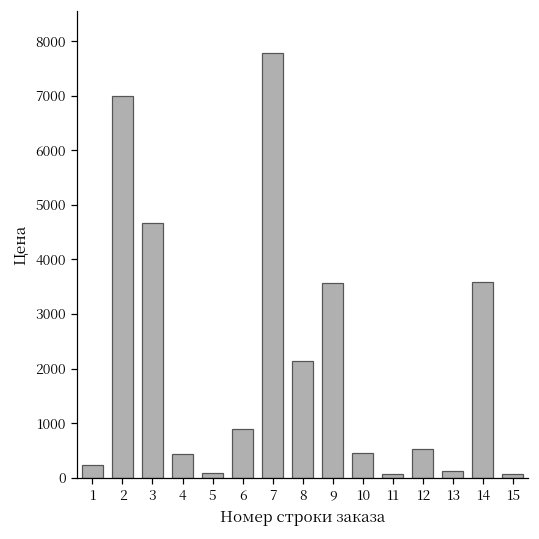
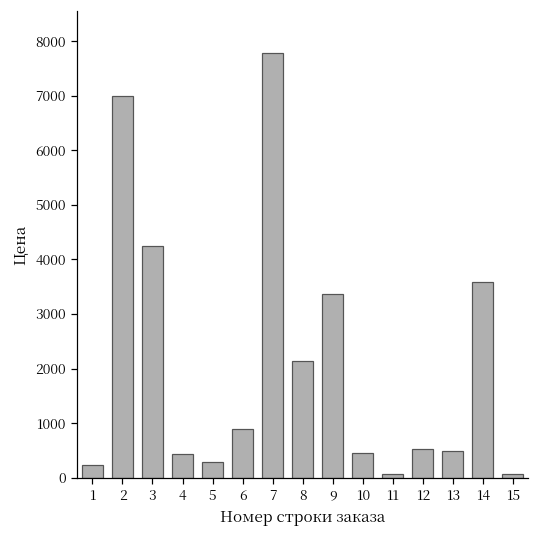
  {
    "1": 200,
    "2": 7000,
-   "3": 4700,
+   "3": 4200,
    "4": 400,
-   "5": 100,
+   "5": 300,
    "6": 900,
    "7": 7800,
    "8": 2100,
-   "9": 3600,
+   "9": 3400,
    "10": 500,
    "11": 100,
    "12": 500,
-   "13": 100,
+   "13": 500,
    "14": 3600,
    "15": 100
  }
